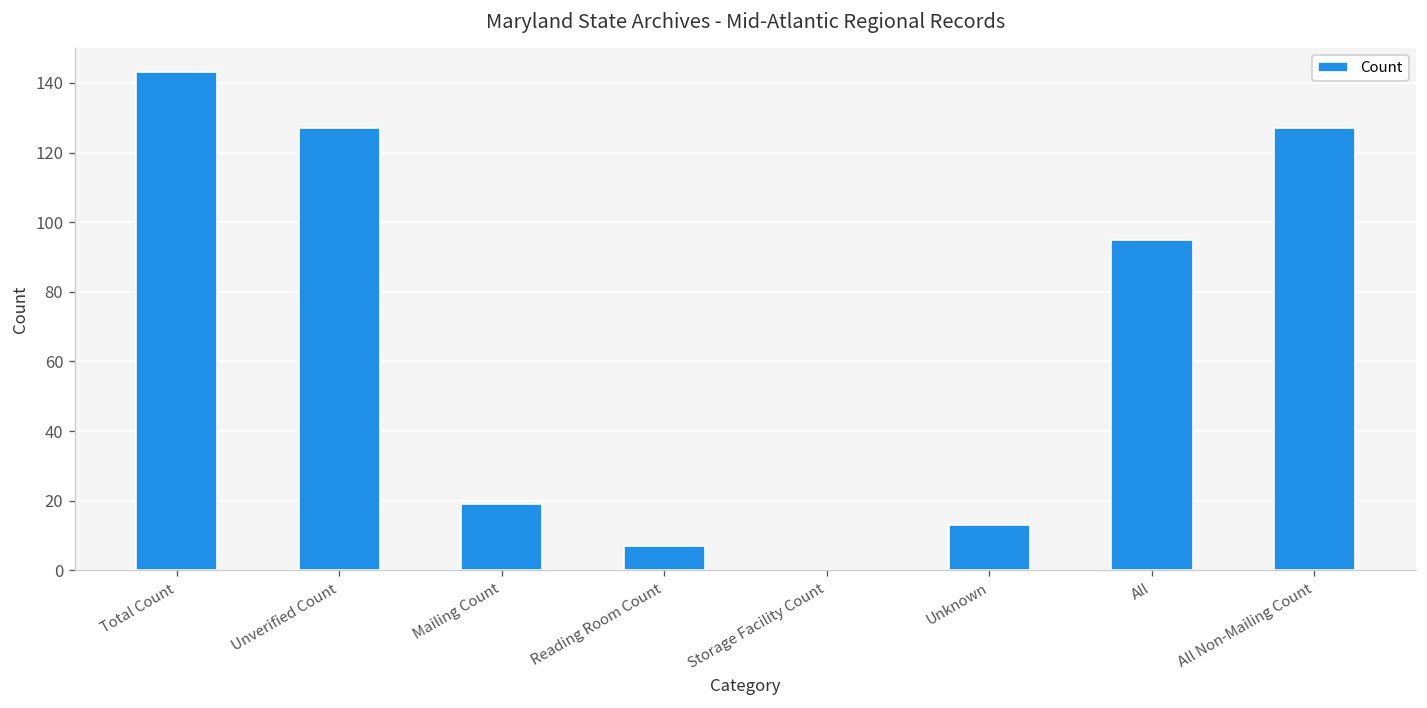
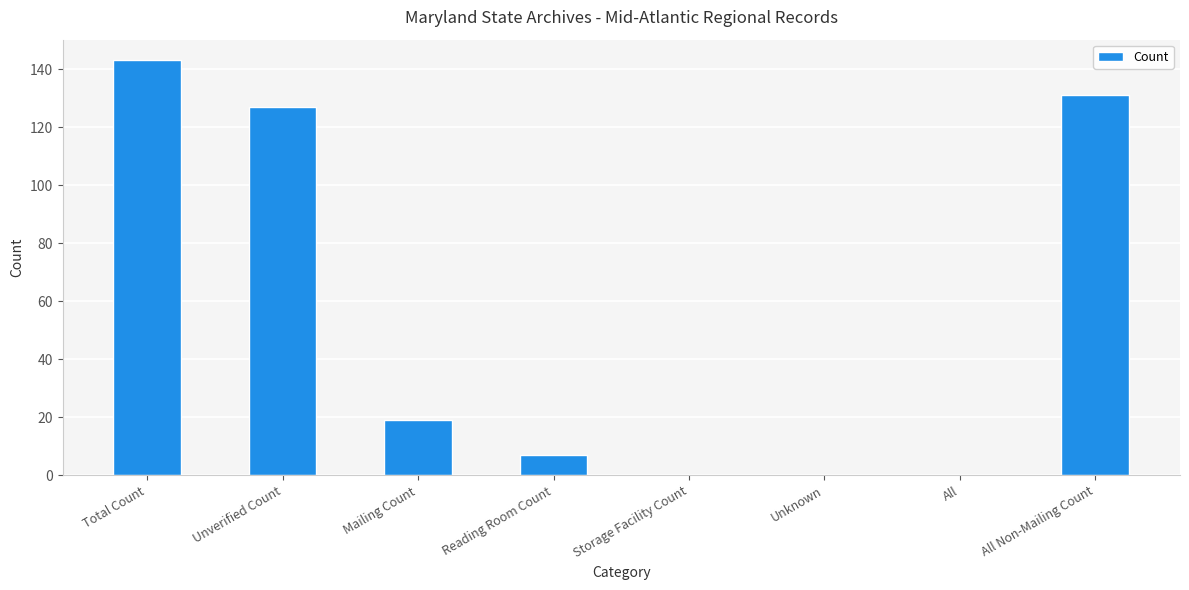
  {
    "Total Count": 143,
    "Unverified Count": 127,
    "Mailing Count": 19,
    "Reading Room Count": 7,
    "Storage Facility Count": 0,
-   "Unknown": 13,
-   "All": 95,
-   "All Non-Mailing Count": 127
+   "Unknown": 0,
+   "All": 0,
+   "All Non-Mailing Count": 131
  }
